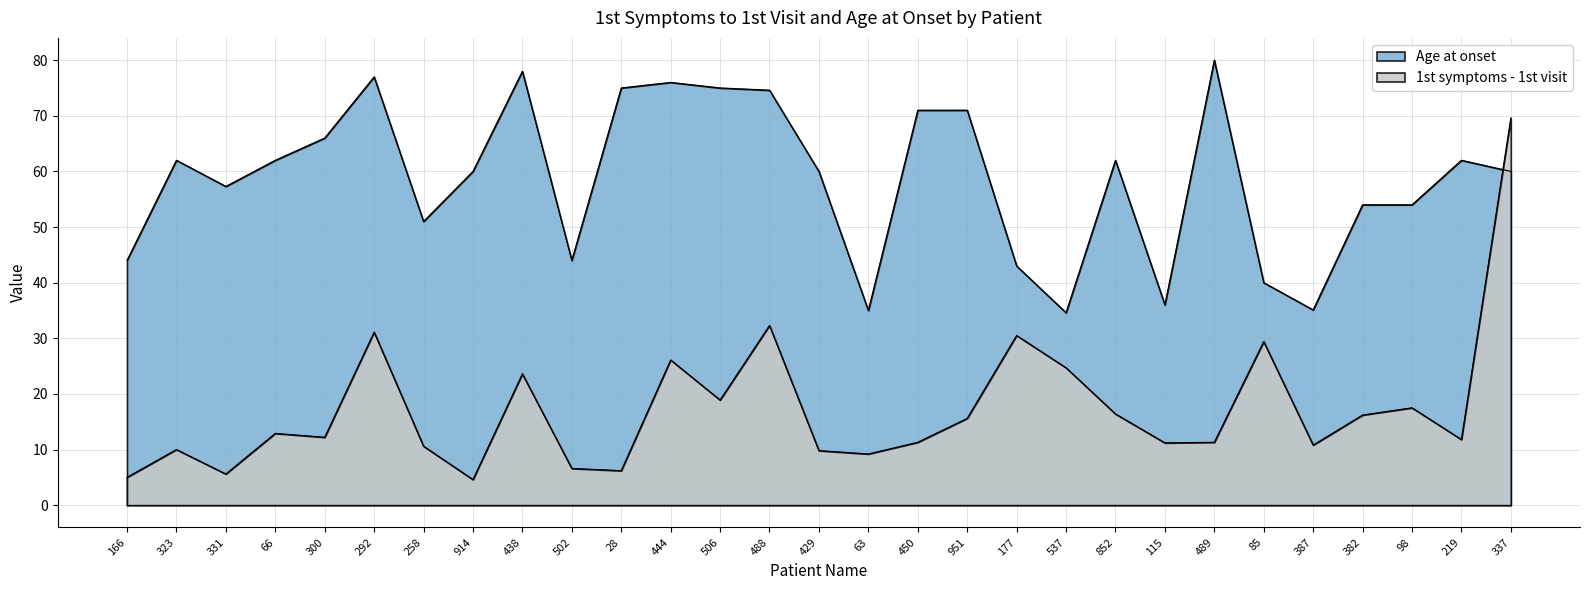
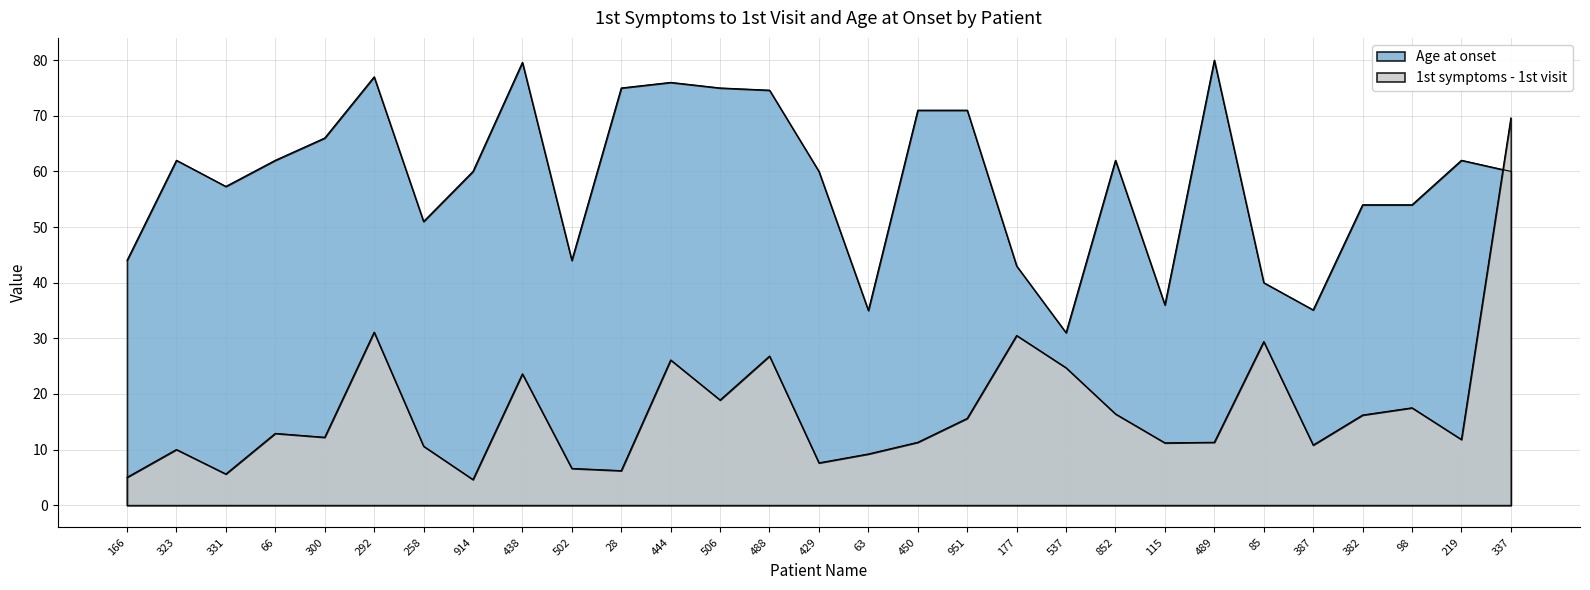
  {
    "Age at onset": {
      "166": 44,
      "323": 62,
      "331": 57,
      "66": 62,
      "300": 66,
      "292": 77,
      "258": 51,
      "914": 60,
-     "438": 78,
+     "438": 80,
      "502": 44,
      "28": 75,
      "444": 76,
      "506": 75,
      "488": 75,
      "429": 60,
      "63": 35,
      "450": 71,
      "951": 71,
      "177": 43,
-     "537": 35,
+     "537": 31,
      "852": 62,
      "115": 36,
      "489": 80,
      "85": 40,
      "387": 35,
      "382": 54,
      "98": 54,
      "219": 62,
      "337": 60
    },
    "1st symptoms - 1st visit": {
      "166": 5,
      "323": 10,
      "331": 6,
      "66": 13,
      "300": 12,
      "292": 31,
      "258": 11,
      "914": 5,
      "438": 24,
      "502": 7,
      "28": 6,
      "444": 26,
      "506": 19,
-     "488": 32,
-     "429": 10,
+     "488": 27,
+     "429": 8,
      "63": 9,
      "450": 11,
      "951": 16,
      "177": 31,
      "537": 25,
      "852": 16,
      "115": 11,
      "489": 11,
      "85": 29,
      "387": 11,
      "382": 16,
      "98": 18,
      "219": 12,
      "337": 70
    }
  }
